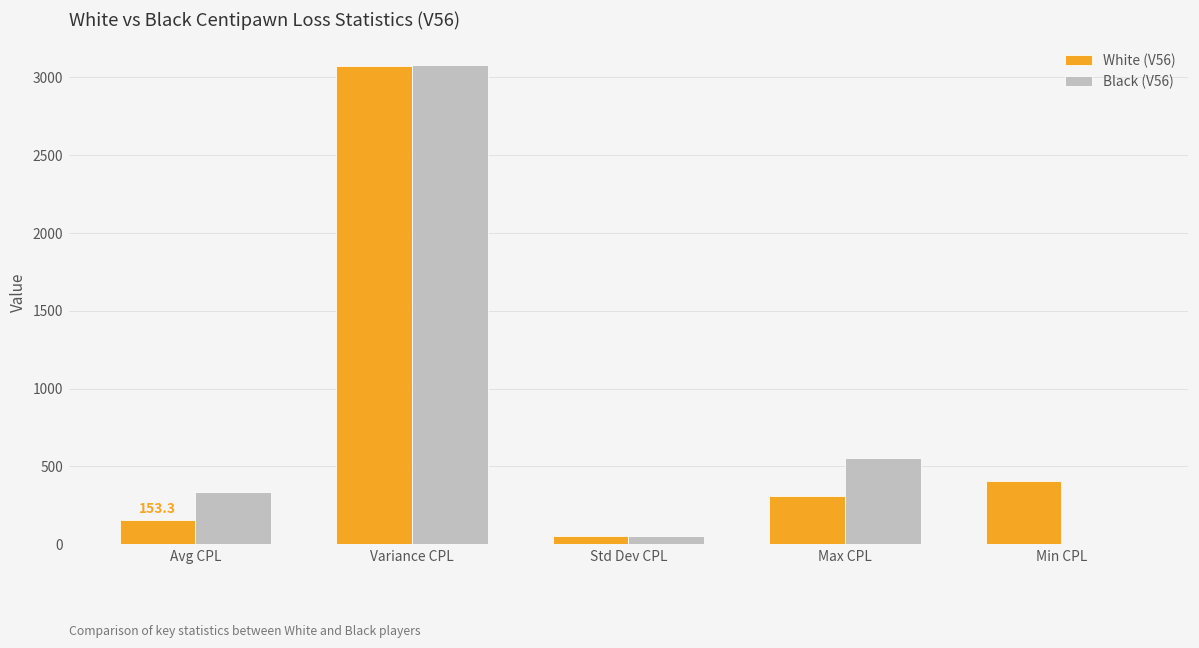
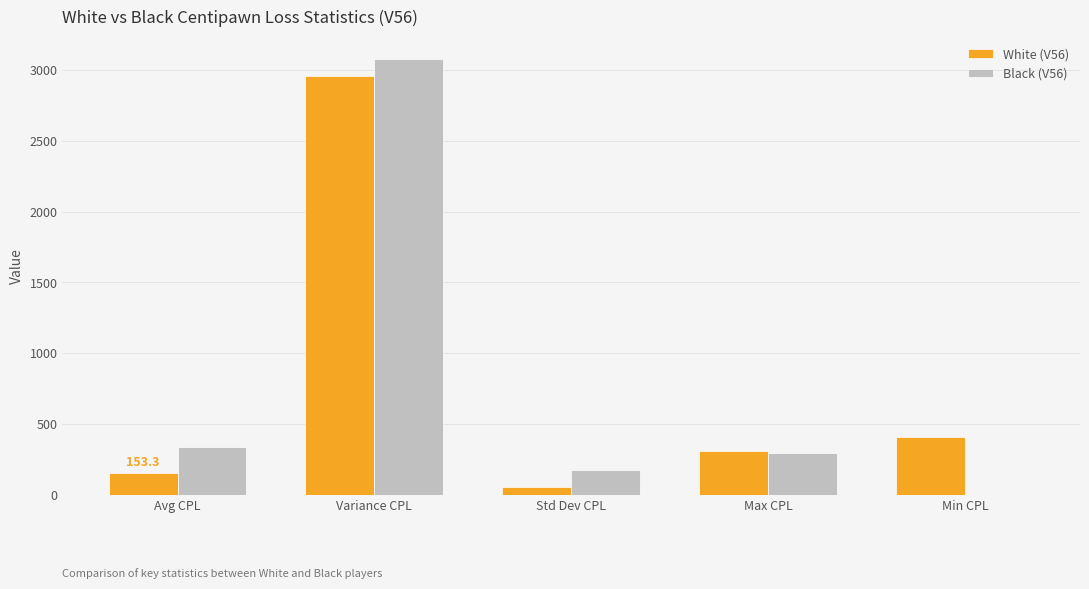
  {
    "White (V56)": {
-     "Variance CPL": 3070,
+     "Variance CPL": 2960,
      "Std Dev CPL": 60,
      "Max CPL": 310,
      "Min CPL": 400
    },
    "Black (V56)": {
      "Avg CPL": 330,
      "Variance CPL": 3080,
-     "Std Dev CPL": 60,
-     "Max CPL": 550,
+     "Std Dev CPL": 180,
+     "Max CPL": 300,
      "Min CPL": 0
    }
  }
